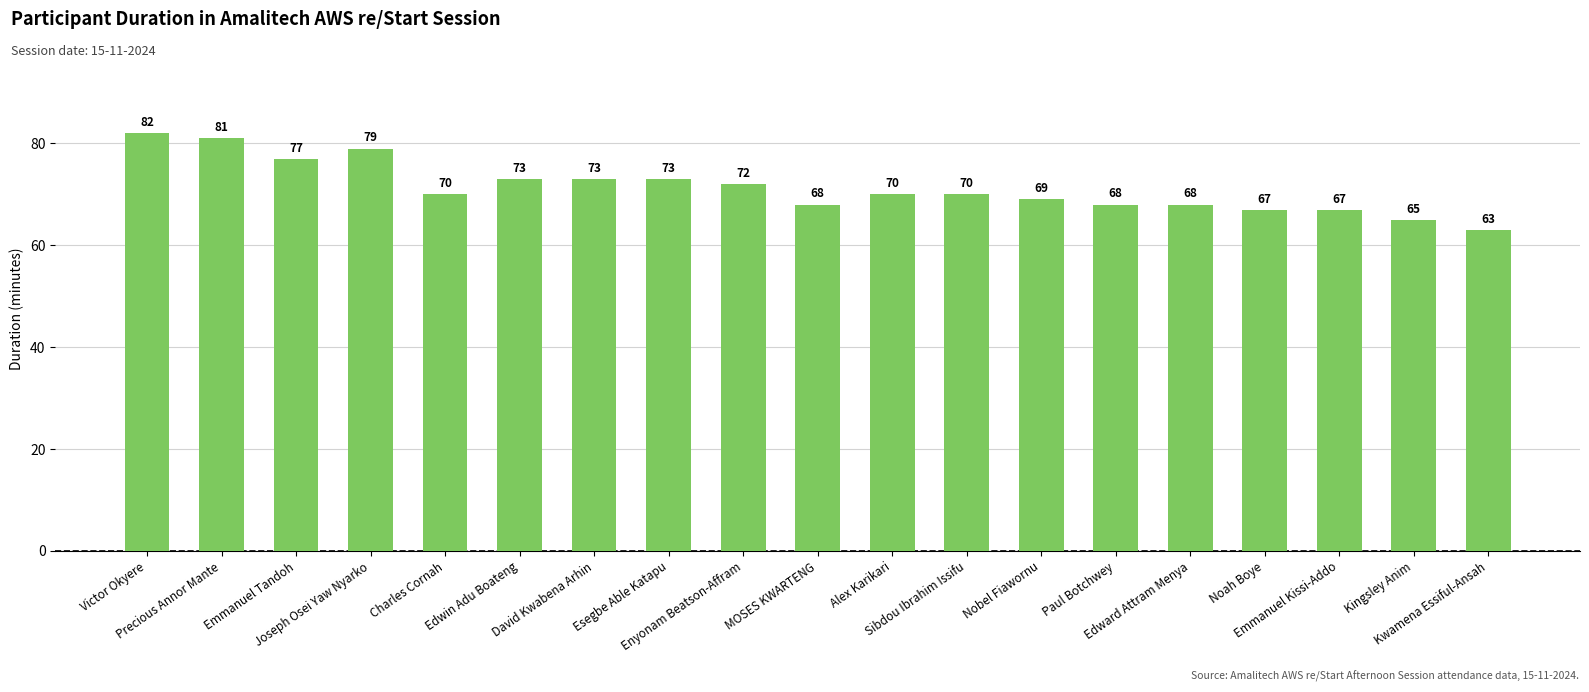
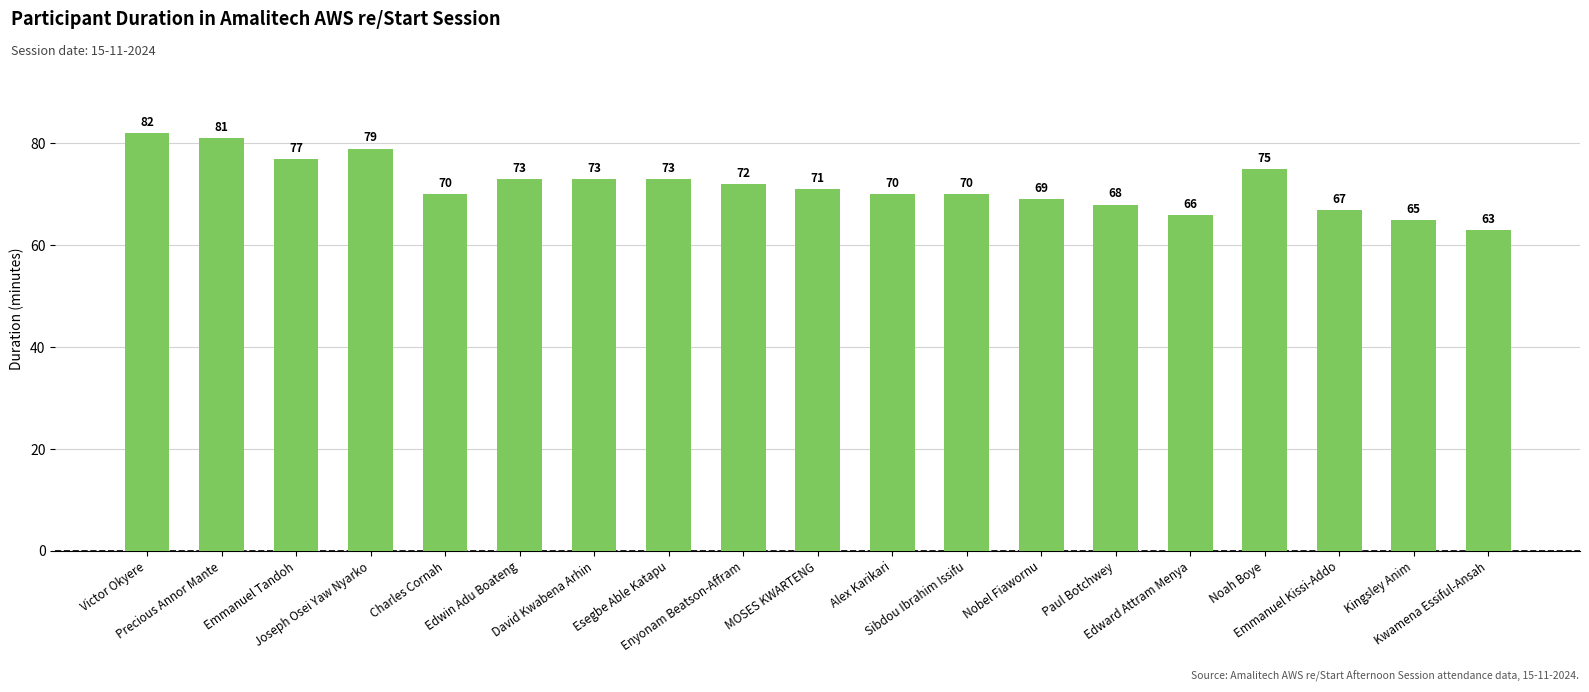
  {
    "Victor Okyere": 82,
    "Precious Annor Mante": 81,
    "Emmanuel Tandoh": 77,
    "Joseph Osei Yaw Nyarko": 79,
    "Charles Cornah": 70,
    "Edwin Adu Boateng": 73,
    "David Kwabena Arhin": 73,
    "Esegbe Able Katapu": 73,
    "Enyonam Beatson-Affram": 72,
-   "MOSES KWARTENG": 68,
+   "MOSES KWARTENG": 71,
    "Alex Karikari": 70,
    "Sibdou Ibrahim Issifu": 70,
    "Nobel Fiawornu": 69,
    "Paul Botchwey": 68,
-   "Edward Attram Menya": 68,
-   "Noah Boye": 67,
+   "Edward Attram Menya": 66,
+   "Noah Boye": 75,
    "Emmanuel Kissi-Addo": 67,
    "Kingsley Anim": 65,
    "Kwamena Essiful-Ansah": 63
  }
